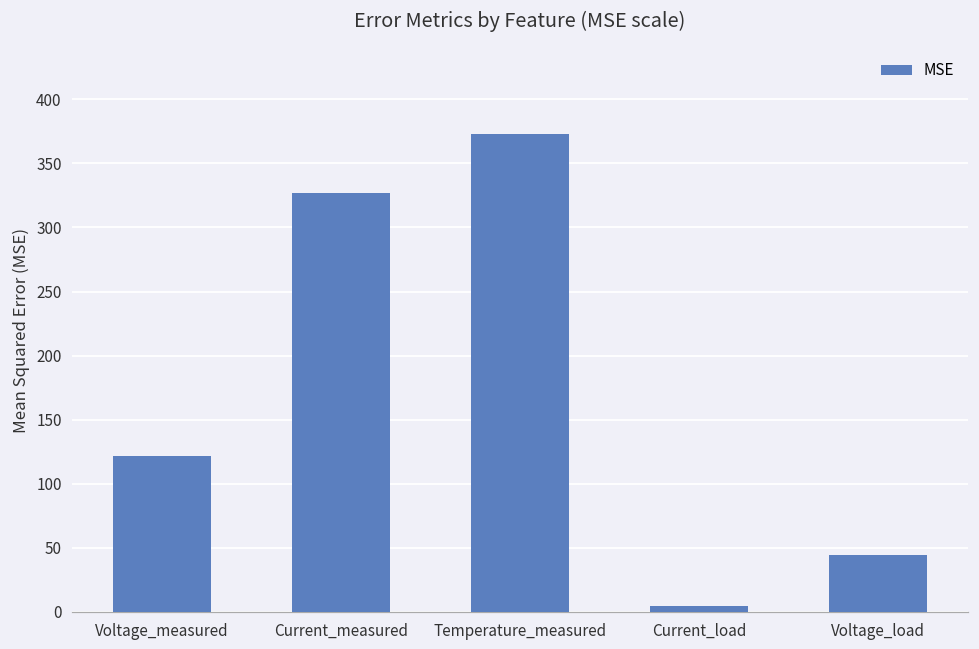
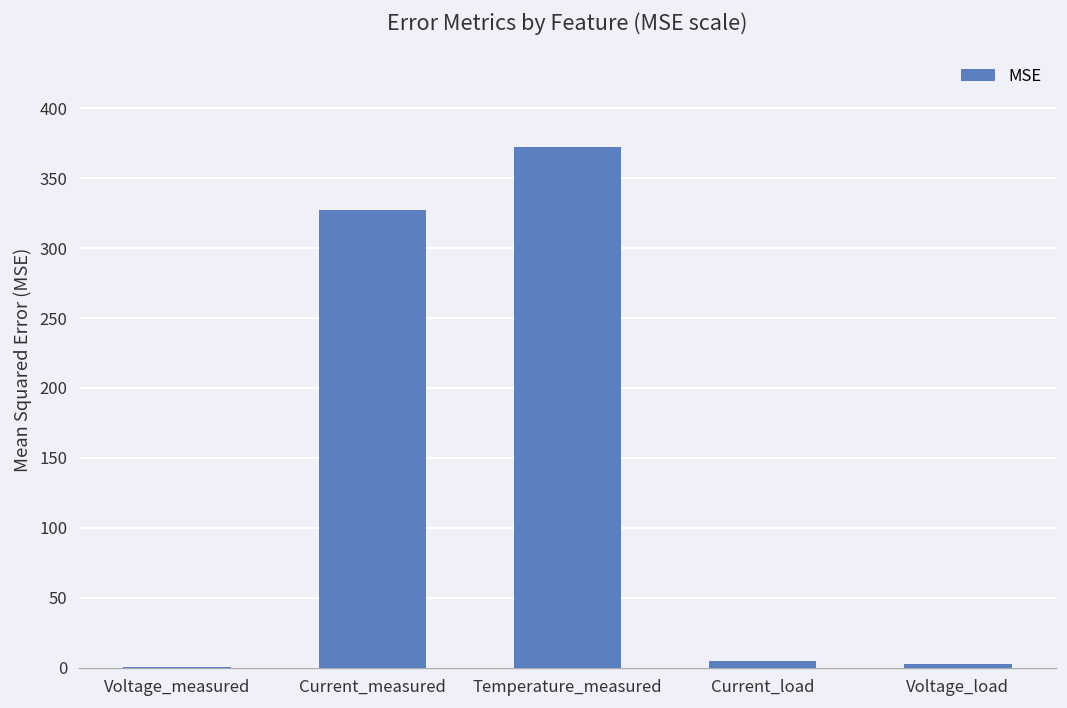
  {
-   "Voltage_measured": 122,
+   "Voltage_measured": 0,
    "Current_measured": 327,
    "Temperature_measured": 373,
    "Current_load": 4,
-   "Voltage_load": 44
+   "Voltage_load": 3
  }
